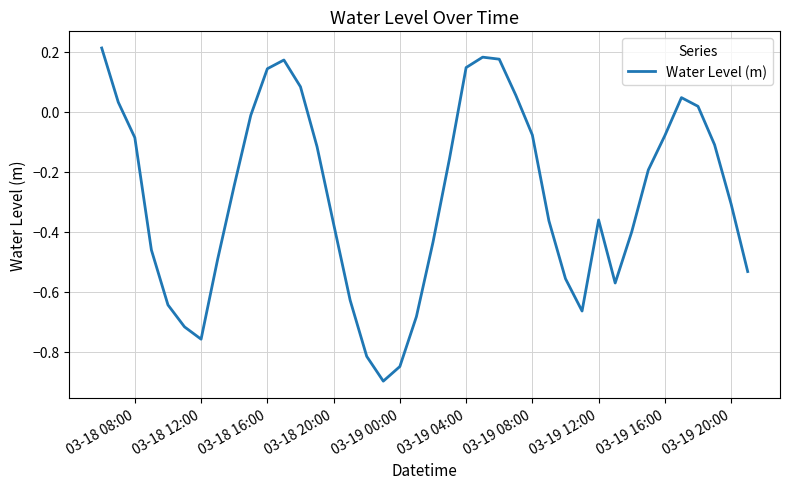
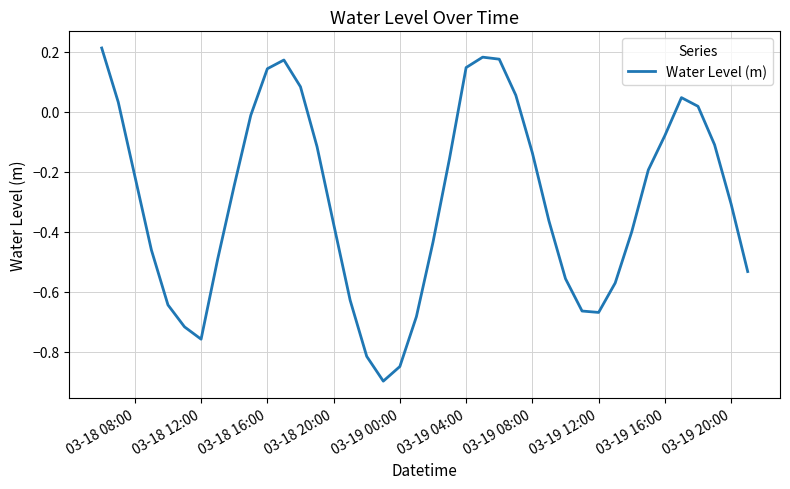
  {
-   "03-18 08:00": -0.09,
+   "03-18 08:00": -0.21,
    "03-18 12:00": -0.76,
    "03-18 16:00": 0.14,
    "03-18 20:00": -0.37,
    "03-19 00:00": -0.85,
    "03-19 04:00": 0.15,
-   "03-19 08:00": -0.08,
-   "03-19 12:00": -0.36,
+   "03-19 08:00": -0.14,
+   "03-19 12:00": -0.67,
    "03-19 16:00": -0.08,
    "03-19 20:00": -0.31
  }
